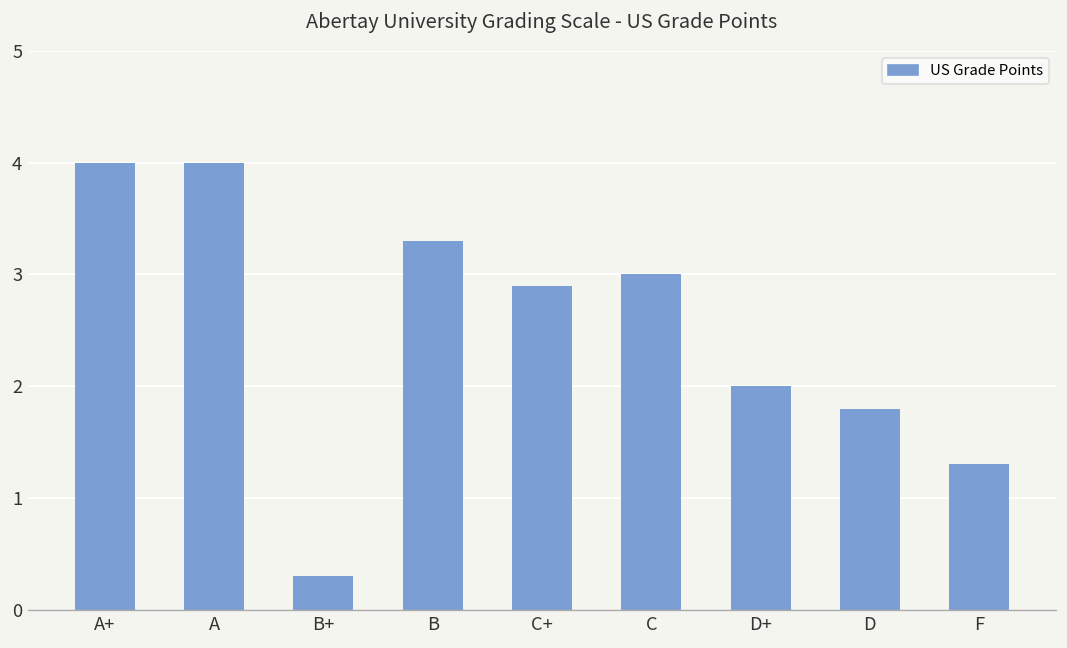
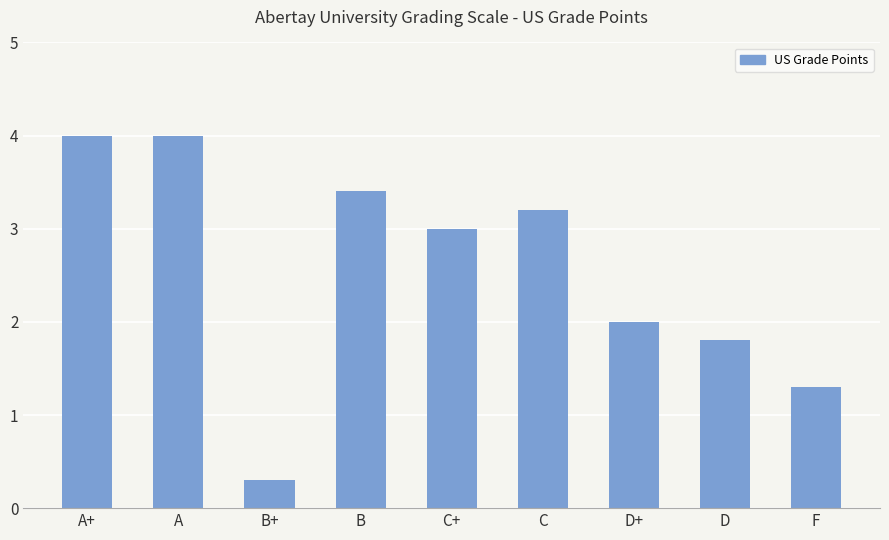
  {
    "A+": 4.0,
    "A": 4.0,
    "B+": 0.3,
-   "B": 3.3,
-   "C+": 2.9,
-   "C": 3.0,
+   "B": 3.4,
+   "C+": 3.0,
+   "C": 3.2,
    "D+": 2.0,
    "D": 1.8,
    "F": 1.3
  }
